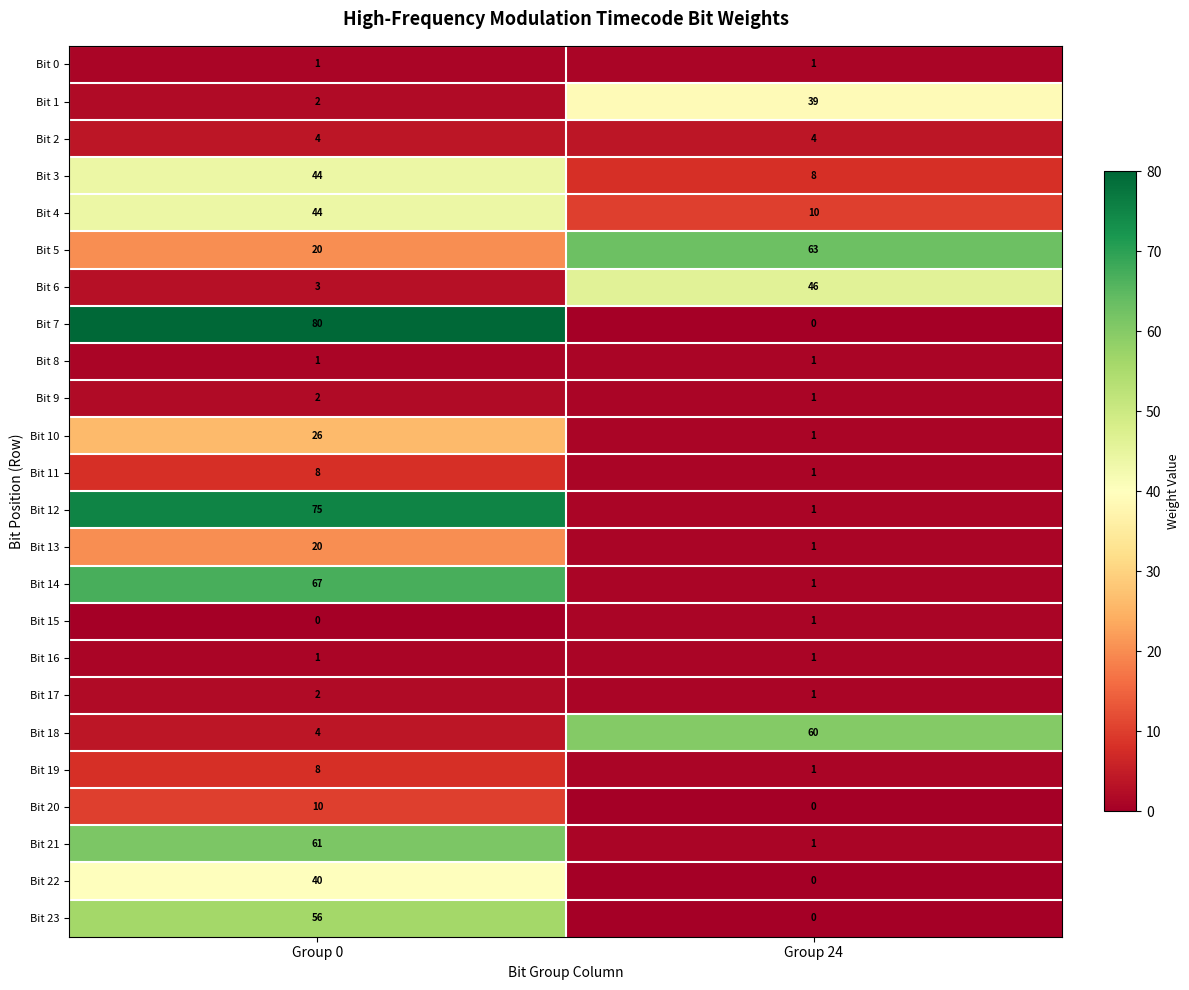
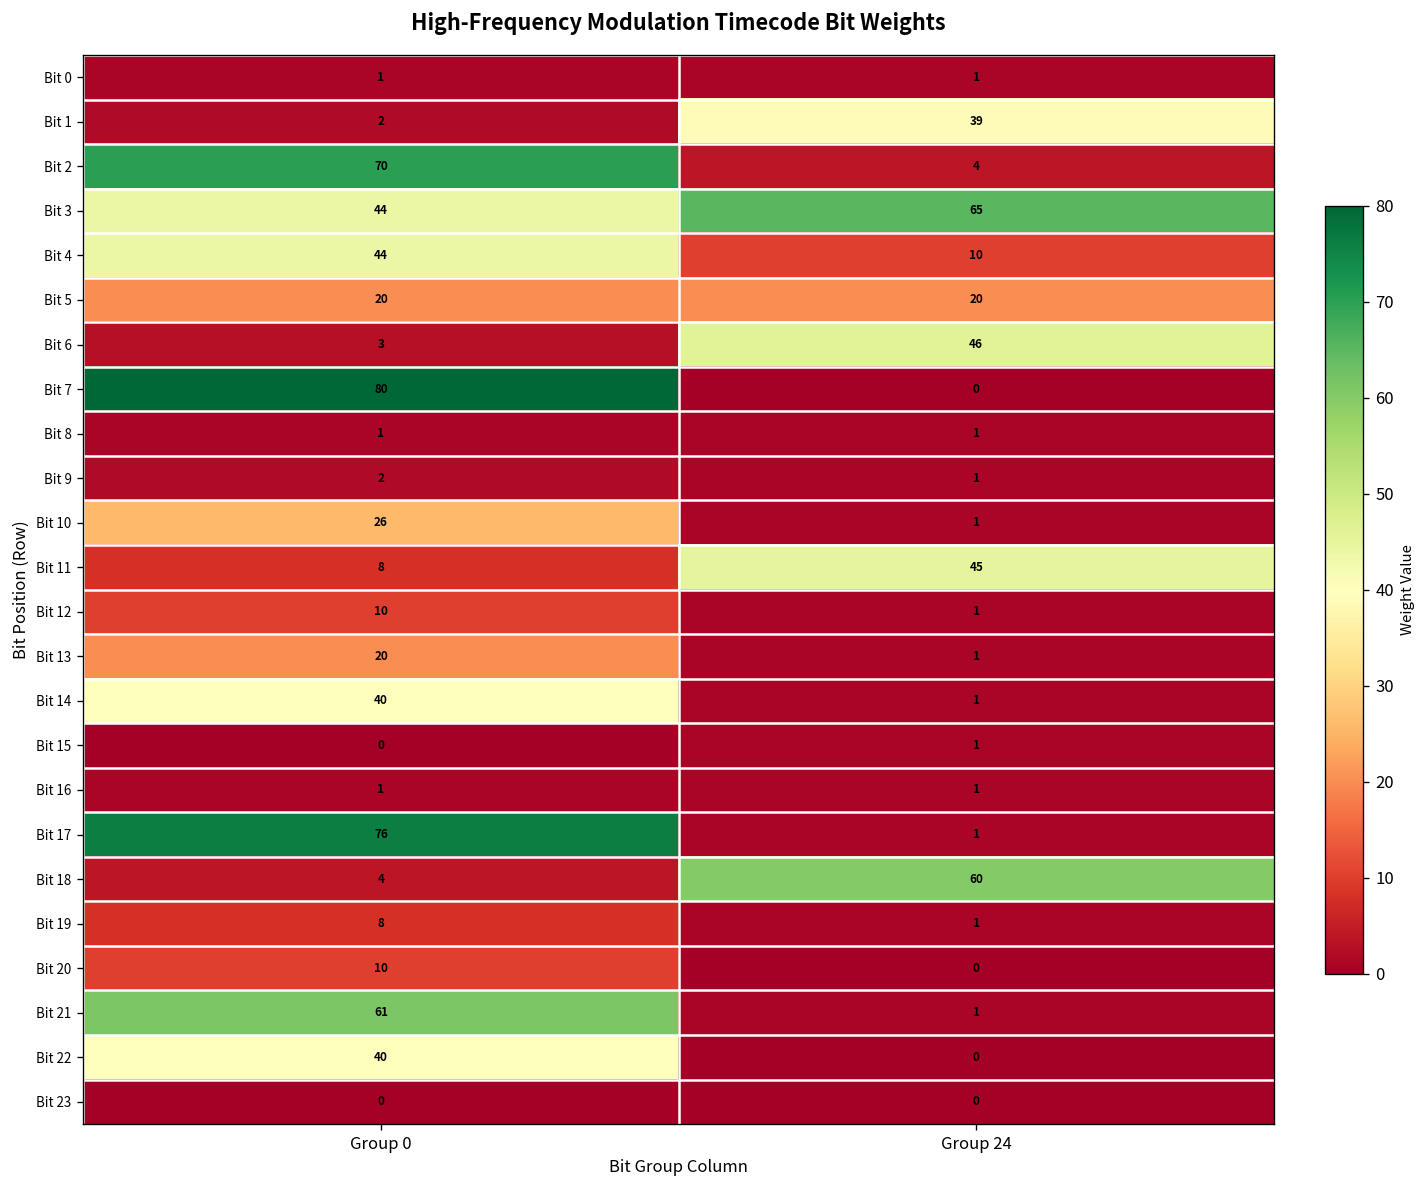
  {
    "Bit 0": {
      "Group 0": 1,
      "Group 24": 1
    },
    "Bit 1": {
      "Group 0": 2,
      "Group 24": 39
    },
    "Bit 2": {
-     "Group 0": 4,
+     "Group 0": 70,
      "Group 24": 4
    },
    "Bit 3": {
      "Group 0": 44,
-     "Group 24": 8
+     "Group 24": 65
    },
    "Bit 4": {
      "Group 0": 44,
      "Group 24": 10
    },
    "Bit 5": {
      "Group 0": 20,
-     "Group 24": 63
+     "Group 24": 20
    },
    "Bit 6": {
      "Group 0": 3,
      "Group 24": 46
    },
    "Bit 7": {
      "Group 0": 80,
      "Group 24": 0
    },
    "Bit 8": {
      "Group 0": 1,
      "Group 24": 1
    },
    "Bit 9": {
      "Group 0": 2,
      "Group 24": 1
    },
    "Bit 10": {
      "Group 0": 26,
      "Group 24": 1
    },
    "Bit 11": {
      "Group 0": 8,
-     "Group 24": 1
+     "Group 24": 45
    },
    "Bit 12": {
-     "Group 0": 75,
+     "Group 0": 10,
      "Group 24": 1
    },
    "Bit 13": {
      "Group 0": 20,
      "Group 24": 1
    },
    "Bit 14": {
-     "Group 0": 67,
+     "Group 0": 40,
      "Group 24": 1
    },
    "Bit 15": {
      "Group 0": 0,
      "Group 24": 1
    },
    "Bit 16": {
      "Group 0": 1,
      "Group 24": 1
    },
    "Bit 17": {
-     "Group 0": 2,
+     "Group 0": 76,
      "Group 24": 1
    },
    "Bit 18": {
      "Group 0": 4,
      "Group 24": 60
    },
    "Bit 19": {
      "Group 0": 8,
      "Group 24": 1
    },
    "Bit 20": {
      "Group 0": 10,
      "Group 24": 0
    },
    "Bit 21": {
      "Group 0": 61,
      "Group 24": 1
    },
    "Bit 22": {
      "Group 0": 40,
      "Group 24": 0
    },
    "Bit 23": {
-     "Group 0": 56,
+     "Group 0": 0,
      "Group 24": 0
    }
  }
